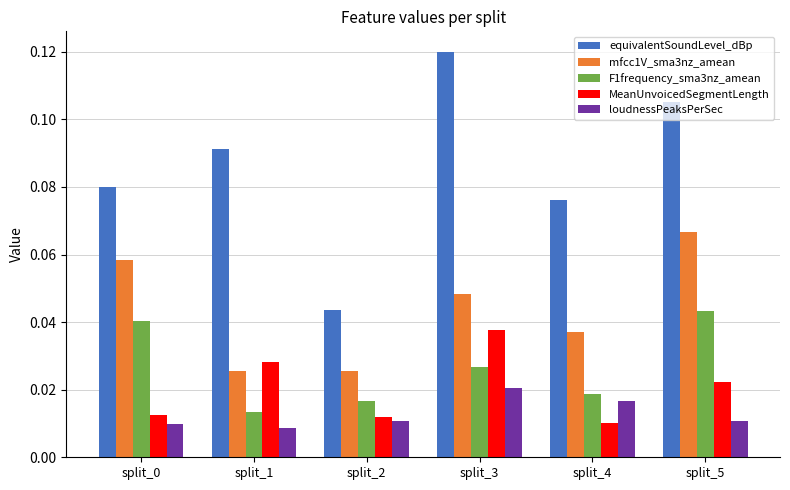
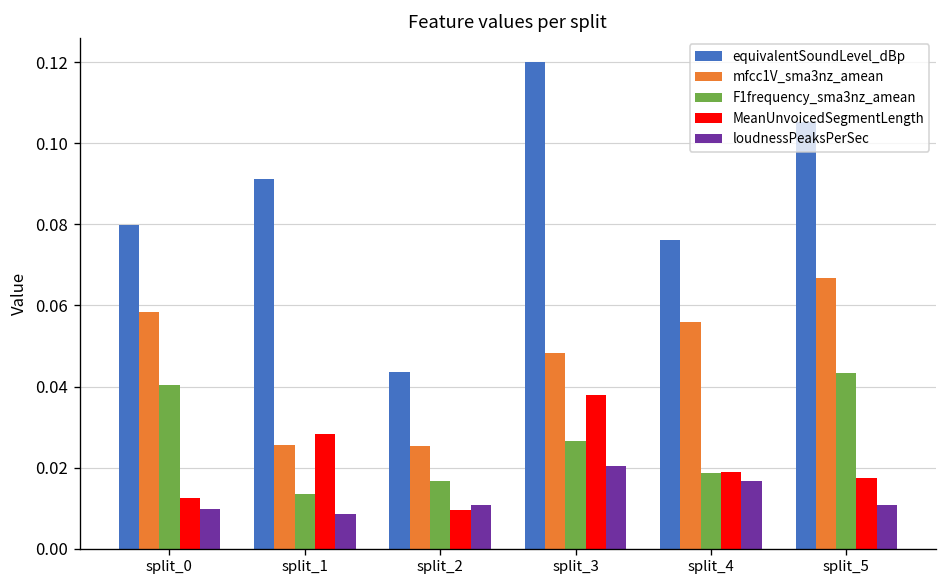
  {
    "equivalentSoundLevel_dBp": {
      "split_0": 0.080,
      "split_1": 0.091,
      "split_2": 0.044,
      "split_3": 0.120,
      "split_4": 0.076
    },
    "mfcc1V_sma3nz_amean": {
      "split_0": 0.058,
      "split_1": 0.026,
      "split_2": 0.025,
      "split_3": 0.048,
-     "split_4": 0.037,
+     "split_4": 0.056,
      "split_5": 0.067
    },
    "F1frequency_sma3nz_amean": {
      "split_0": 0.040,
      "split_1": 0.013,
      "split_2": 0.017,
      "split_3": 0.027,
      "split_4": 0.019,
      "split_5": 0.043
    },
    "MeanUnvoicedSegmentLength": {
      "split_0": 0.012,
      "split_1": 0.028,
-     "split_2": 0.012,
+     "split_2": 0.010,
      "split_3": 0.038,
-     "split_4": 0.010,
-     "split_5": 0.022
+     "split_4": 0.019,
+     "split_5": 0.018
    },
    "loudnessPeaksPerSec": {
      "split_0": 0.010,
      "split_1": 0.009,
      "split_2": 0.011,
      "split_3": 0.020,
      "split_4": 0.017,
      "split_5": 0.011
    }
  }
